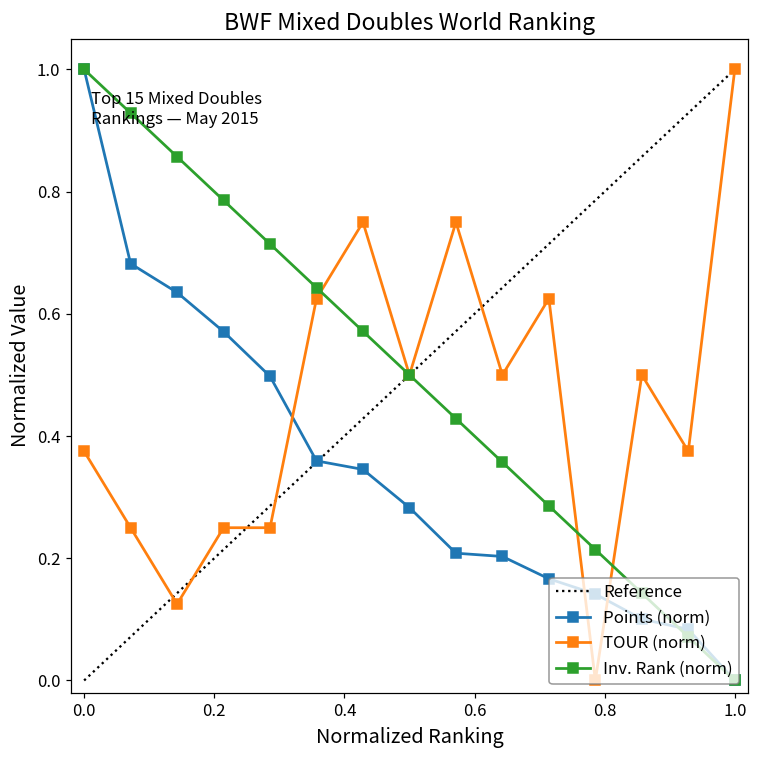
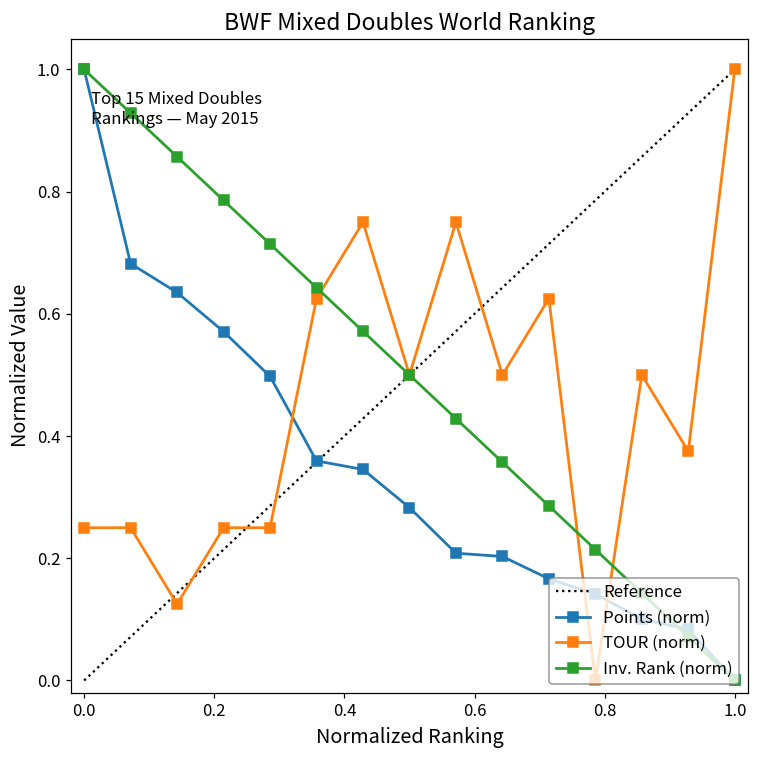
  {
    "Reference": {
      "0.0": 0.00
    },
    "TOUR (norm)": {
-     "0.0": 0.38
+     "0.0": 0.25
    }
  }
